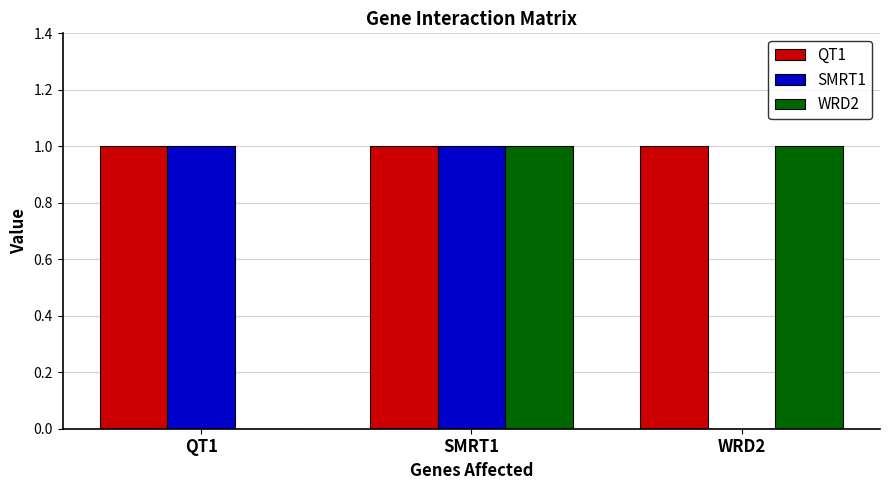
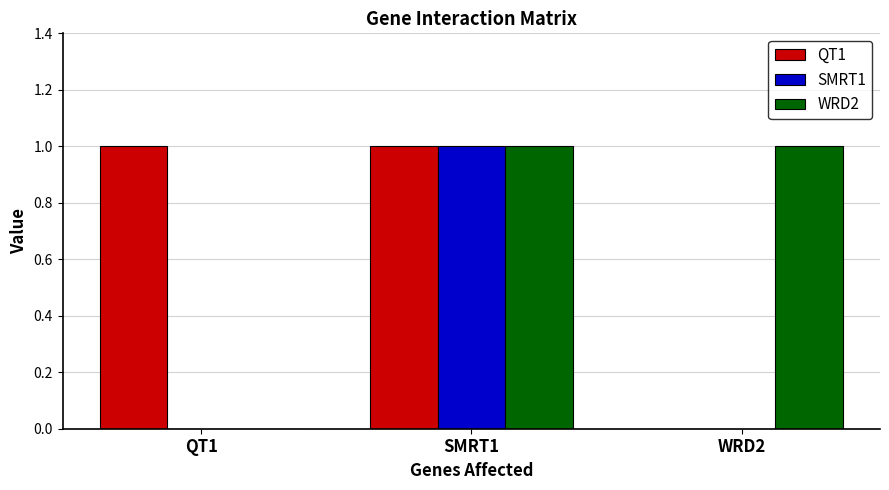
  {
    "QT1": {
      "QT1": 1,
      "SMRT1": 1,
-     "WRD2": 1
+     "WRD2": 0
    },
    "SMRT1": {
-     "QT1": 1,
+     "QT1": 0,
      "SMRT1": 1,
      "WRD2": 0
    },
    "WRD2": {
      "QT1": 0,
      "SMRT1": 1,
      "WRD2": 1
    }
  }
